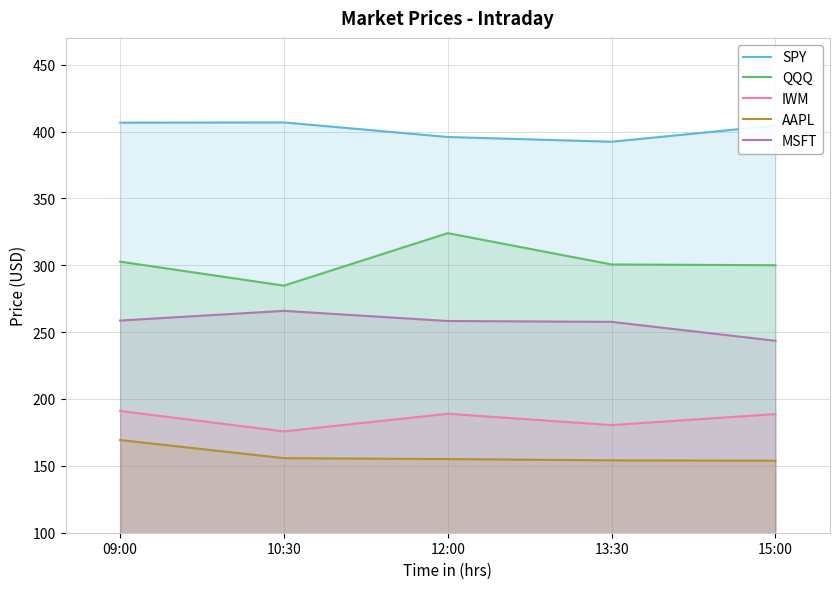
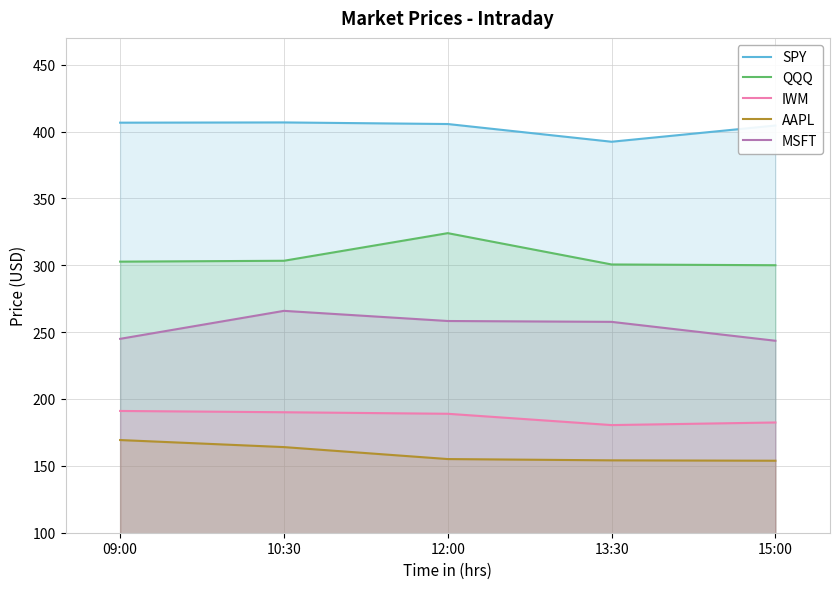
  {
    "SPY": {
      "09:00": 407,
      "10:30": 407,
-     "12:00": 396,
+     "12:00": 406,
      "13:30": 392
    },
    "QQQ": {
      "09:00": 303,
-     "10:30": 285,
+     "10:30": 303,
      "12:00": 324,
      "13:30": 301,
      "15:00": 300
    },
    "IWM": {
      "09:00": 191,
-     "10:30": 176,
+     "10:30": 190,
      "12:00": 189,
      "13:30": 180,
-     "15:00": 189
+     "15:00": 182
    },
    "AAPL": {
      "09:00": 169,
-     "10:30": 156,
+     "10:30": 164,
      "12:00": 155,
      "13:30": 154,
      "15:00": 154
    },
    "MSFT": {
-     "09:00": 259,
+     "09:00": 245,
      "10:30": 266,
      "12:00": 258,
      "13:30": 258,
      "15:00": 244
    }
  }
